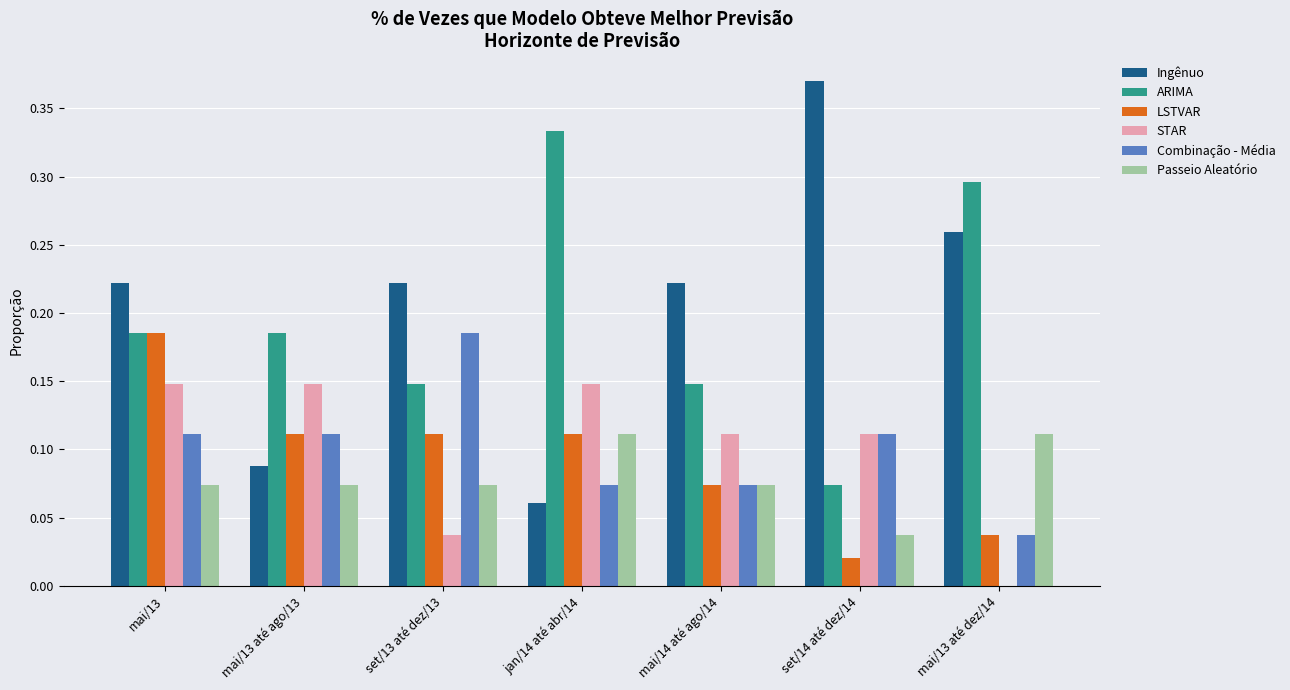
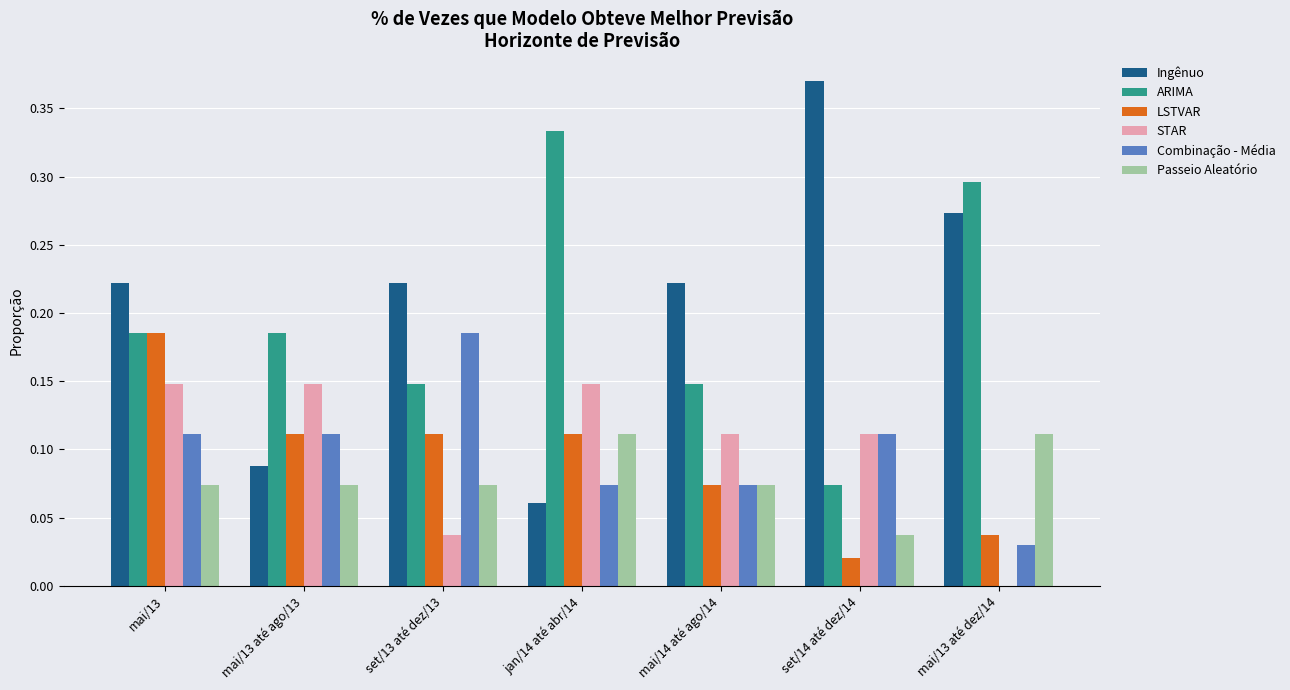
  {
    "Ingênuo": {
      "mai/13": 0.222,
      "mai/13 até ago/13": 0.088,
      "set/13 até dez/13": 0.222,
      "jan/14 até abr/14": 0.061,
      "mai/14 até ago/14": 0.222,
      "set/14 até dez/14": 0.370,
-     "mai/13 até dez/14": 0.259
+     "mai/13 até dez/14": 0.274
    },
    "ARIMA": {
      "mai/13": 0.185,
      "mai/13 até ago/13": 0.185,
      "set/13 até dez/13": 0.148,
      "jan/14 até abr/14": 0.333,
      "mai/14 até ago/14": 0.148,
      "set/14 até dez/14": 0.074,
      "mai/13 até dez/14": 0.296
    },
    "LSTVAR": {
      "mai/13": 0.185,
      "mai/13 até ago/13": 0.111,
      "set/13 até dez/13": 0.111,
      "jan/14 até abr/14": 0.111,
      "mai/14 até ago/14": 0.074,
      "set/14 até dez/14": 0.020,
      "mai/13 até dez/14": 0.037
    },
    "STAR": {
      "mai/13": 0.148,
      "mai/13 até ago/13": 0.148,
      "set/13 até dez/13": 0.037,
      "jan/14 até abr/14": 0.148,
      "mai/14 até ago/14": 0.111,
      "set/14 até dez/14": 0.111,
      "mai/13 até dez/14": 0.000
    },
    "Combinação - Média": {
      "mai/13": 0.111,
      "mai/13 até ago/13": 0.111,
      "set/13 até dez/13": 0.185,
      "jan/14 até abr/14": 0.074,
      "mai/14 até ago/14": 0.074,
      "set/14 até dez/14": 0.111,
-     "mai/13 até dez/14": 0.037
+     "mai/13 até dez/14": 0.030
    },
    "Passeio Aleatório": {
      "mai/13": 0.074,
      "mai/13 até ago/13": 0.074,
      "set/13 até dez/13": 0.074,
      "jan/14 até abr/14": 0.111,
      "mai/14 até ago/14": 0.074,
      "set/14 até dez/14": 0.037,
      "mai/13 até dez/14": 0.111
    }
  }
